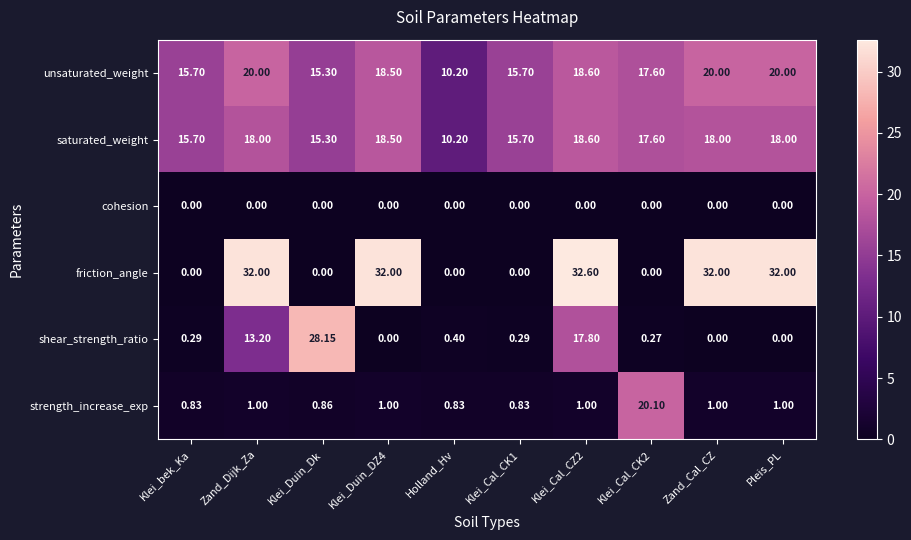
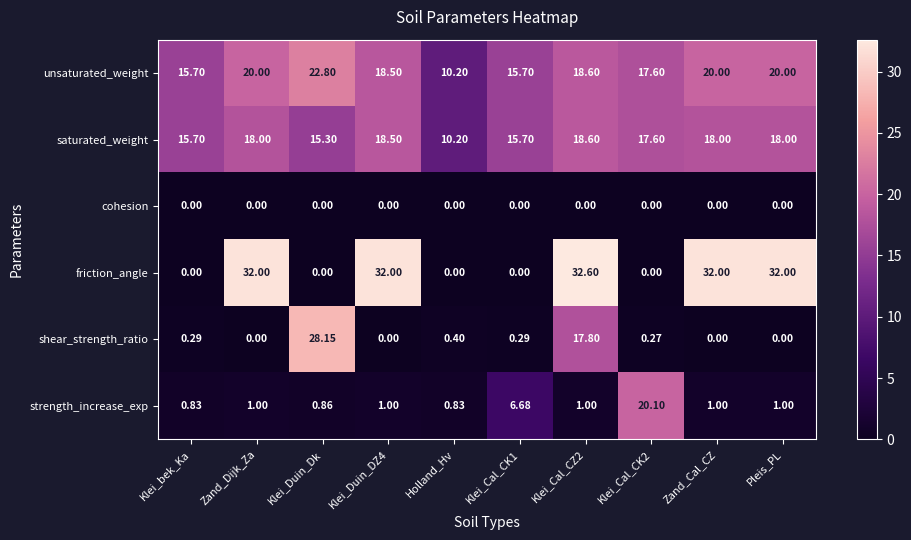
  {
    "unsaturated_weight": {
      "Klei_bek_Ka": 15.70,
      "Zand_Dijk_Za": 20.00,
-     "Klei_Duin_Dk": 15.30,
+     "Klei_Duin_Dk": 22.80,
      "Klei_Duin_DZ4": 18.50,
      "Holland_Hv": 10.20,
      "Klei_Cal_CK1": 15.70,
      "Klei_Cal_CZ2": 18.60,
      "Klei_Cal_CK2": 17.60,
      "Zand_Cal_CZ": 20.00,
      "Pleis_PL": 20.00
    },
    "saturated_weight": {
      "Klei_bek_Ka": 15.70,
      "Zand_Dijk_Za": 18.00,
      "Klei_Duin_Dk": 15.30,
      "Klei_Duin_DZ4": 18.50,
      "Holland_Hv": 10.20,
      "Klei_Cal_CK1": 15.70,
      "Klei_Cal_CZ2": 18.60,
      "Klei_Cal_CK2": 17.60,
      "Zand_Cal_CZ": 18.00,
      "Pleis_PL": 18.00
    },
    "cohesion": {
      "Klei_bek_Ka": 0.00,
      "Zand_Dijk_Za": 0.00,
      "Klei_Duin_Dk": 0.00,
      "Klei_Duin_DZ4": 0.00,
      "Holland_Hv": 0.00,
      "Klei_Cal_CK1": 0.00,
      "Klei_Cal_CZ2": 0.00,
      "Klei_Cal_CK2": 0.00,
      "Zand_Cal_CZ": 0.00,
      "Pleis_PL": 0.00
    },
    "friction_angle": {
      "Klei_bek_Ka": 0.00,
      "Zand_Dijk_Za": 32.00,
      "Klei_Duin_Dk": 0.00,
      "Klei_Duin_DZ4": 32.00,
      "Holland_Hv": 0.00,
      "Klei_Cal_CK1": 0.00,
      "Klei_Cal_CZ2": 32.60,
      "Klei_Cal_CK2": 0.00,
      "Zand_Cal_CZ": 32.00,
      "Pleis_PL": 32.00
    },
    "shear_strength_ratio": {
      "Klei_bek_Ka": 0.29,
-     "Zand_Dijk_Za": 13.20,
+     "Zand_Dijk_Za": 0.00,
      "Klei_Duin_Dk": 28.15,
      "Klei_Duin_DZ4": 0.00,
      "Holland_Hv": 0.40,
      "Klei_Cal_CK1": 0.29,
      "Klei_Cal_CZ2": 17.80,
      "Klei_Cal_CK2": 0.27,
      "Zand_Cal_CZ": 0.00,
      "Pleis_PL": 0.00
    },
    "strength_increase_exp": {
      "Klei_bek_Ka": 0.83,
      "Zand_Dijk_Za": 1.00,
      "Klei_Duin_Dk": 0.86,
      "Klei_Duin_DZ4": 1.00,
      "Holland_Hv": 0.83,
-     "Klei_Cal_CK1": 0.83,
+     "Klei_Cal_CK1": 6.68,
      "Klei_Cal_CZ2": 1.00,
      "Klei_Cal_CK2": 20.10,
      "Zand_Cal_CZ": 1.00,
      "Pleis_PL": 1.00
    }
  }
